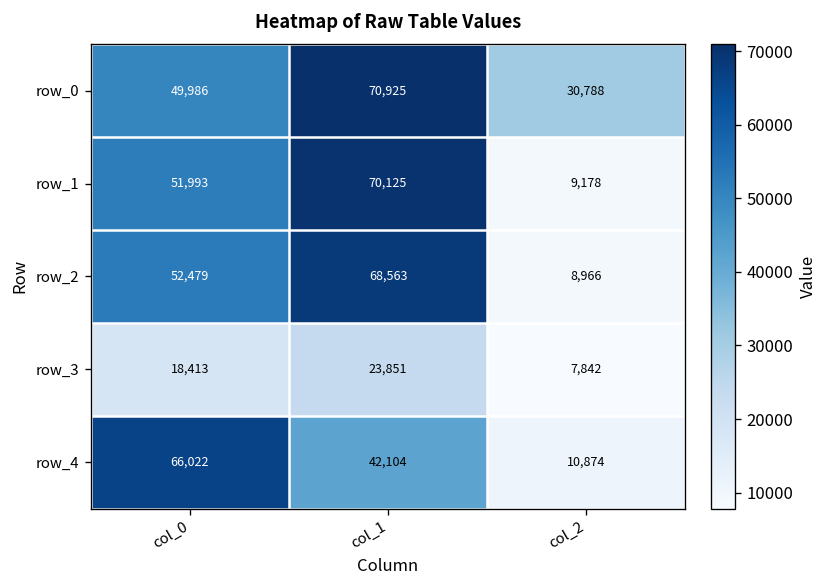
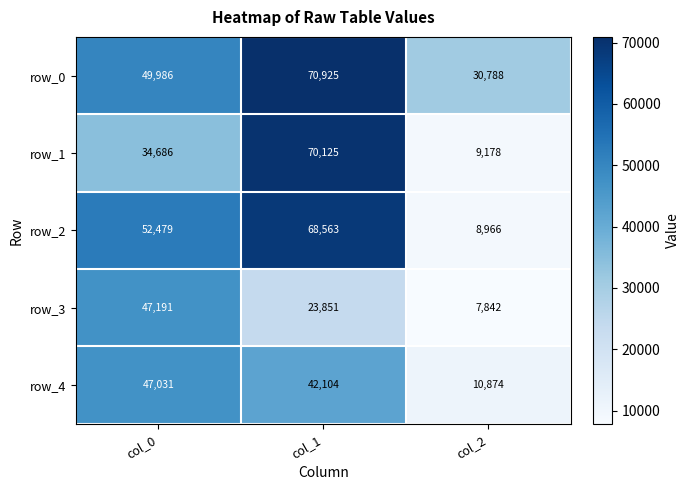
  {
    "row_0": {
      "col_0": "49,986",
      "col_1": "70,925",
      "col_2": "30,788"
    },
    "row_1": {
-     "col_0": "51,993",
+     "col_0": "34,686",
      "col_1": "70,125",
      "col_2": "9,178"
    },
    "row_2": {
      "col_0": "52,479",
      "col_1": "68,563",
      "col_2": "8,966"
    },
    "row_3": {
-     "col_0": "18,413",
+     "col_0": "47,191",
      "col_1": "23,851",
      "col_2": "7,842"
    },
    "row_4": {
-     "col_0": "66,022",
+     "col_0": "47,031",
      "col_1": "42,104",
      "col_2": "10,874"
    }
  }
